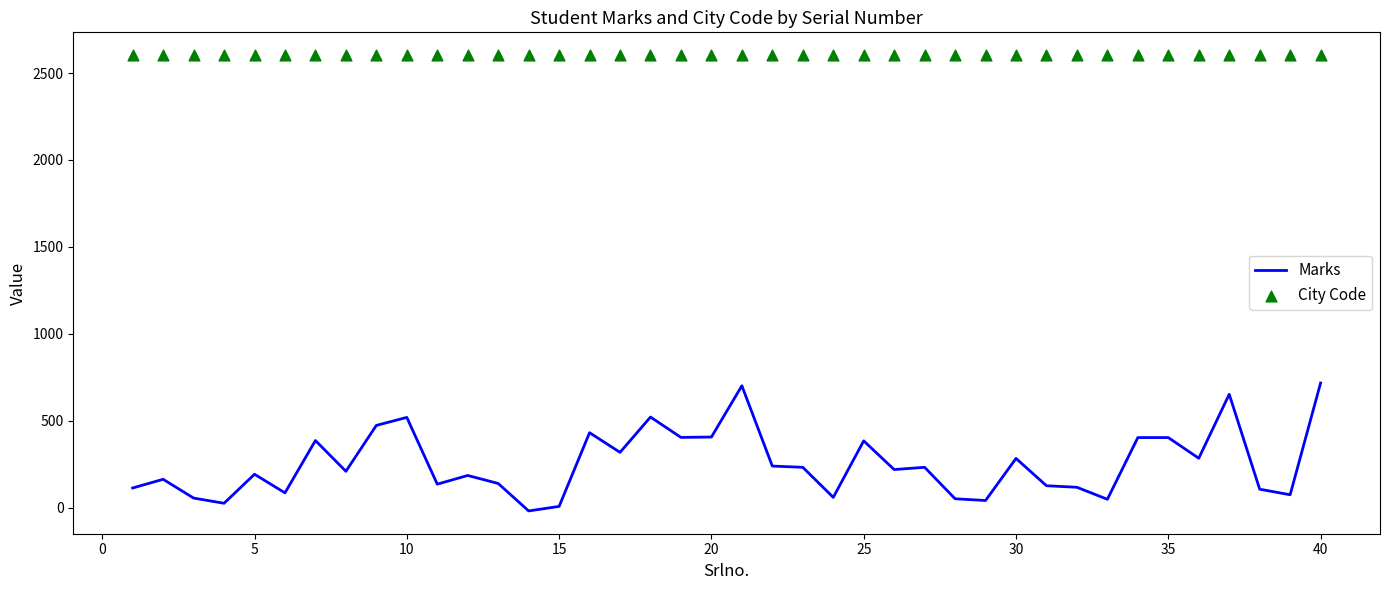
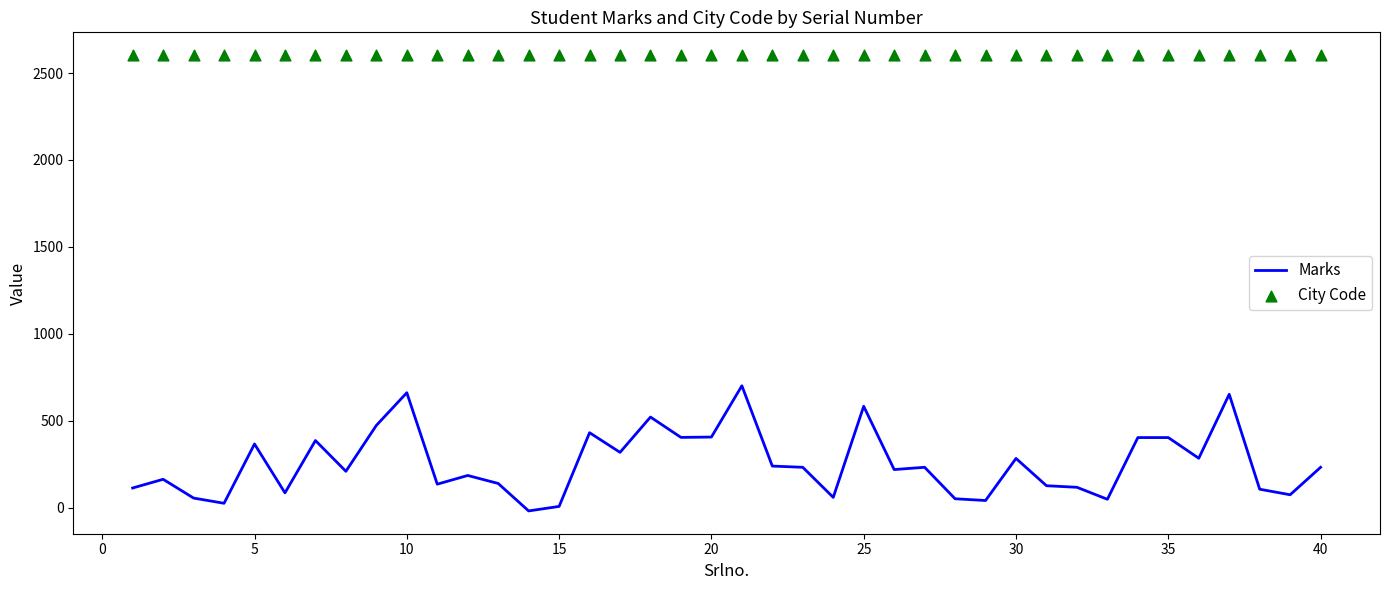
  {
    "Marks": {
-     "5": 190,
-     "10": 520,
+     "5": 370,
+     "10": 660,
      "15": 10,
      "20": 410,
-     "25": 380,
+     "25": 580,
      "30": 280,
      "35": 400,
-     "40": 720
+     "40": 230
    }
  }
